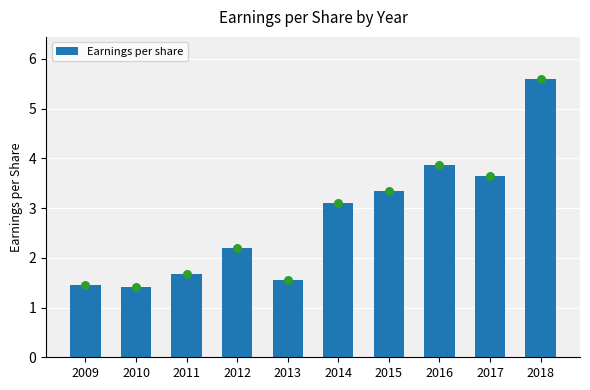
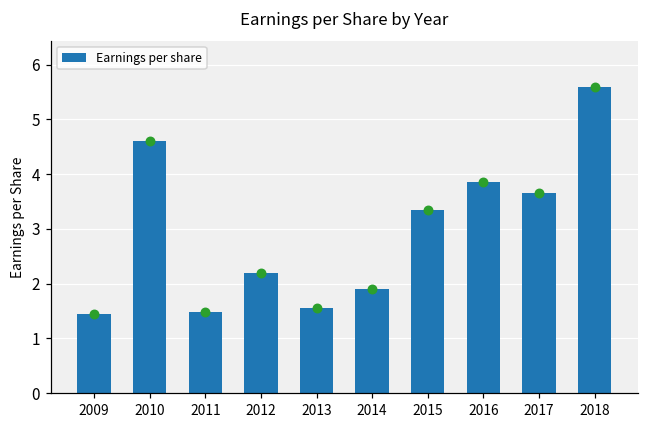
  {
    "Earnings per share": {
      "2009": 1.5,
-     "2010": 1.4,
-     "2011": 1.7,
+     "2010": 4.6,
+     "2011": 1.5,
      "2012": 2.2,
      "2013": 1.6,
-     "2014": 3.1,
+     "2014": 1.9,
      "2015": 3.4,
      "2016": 3.9,
      "2017": 3.7,
      "2018": 5.6
    }
  }
